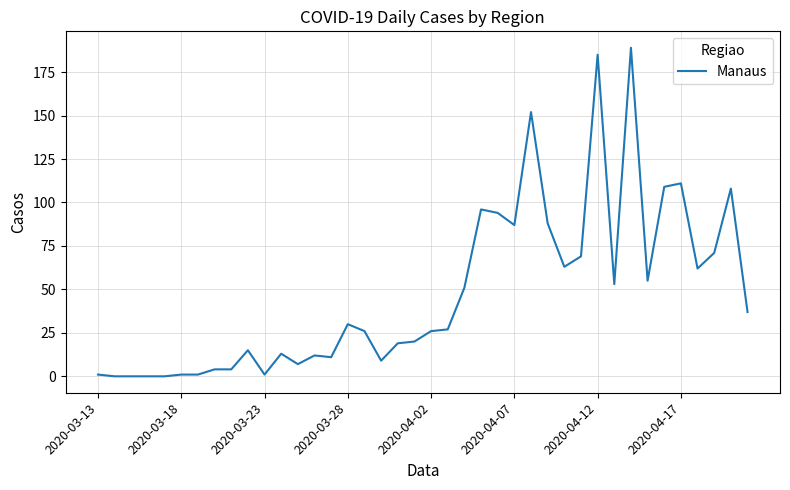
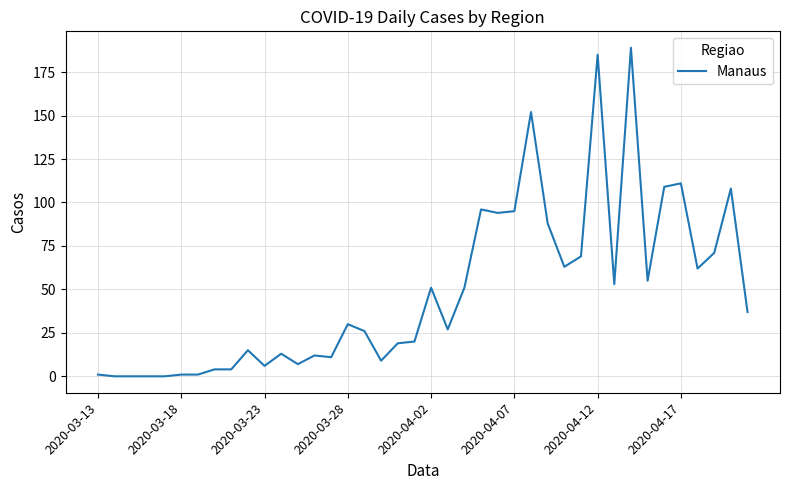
  {
    "2020-03-13": 1,
    "2020-03-18": 1,
-   "2020-03-23": 1,
+   "2020-03-23": 6,
    "2020-03-28": 30,
-   "2020-04-02": 26,
-   "2020-04-07": 87,
+   "2020-04-02": 51,
+   "2020-04-07": 95,
    "2020-04-12": 185,
    "2020-04-17": 111
  }
